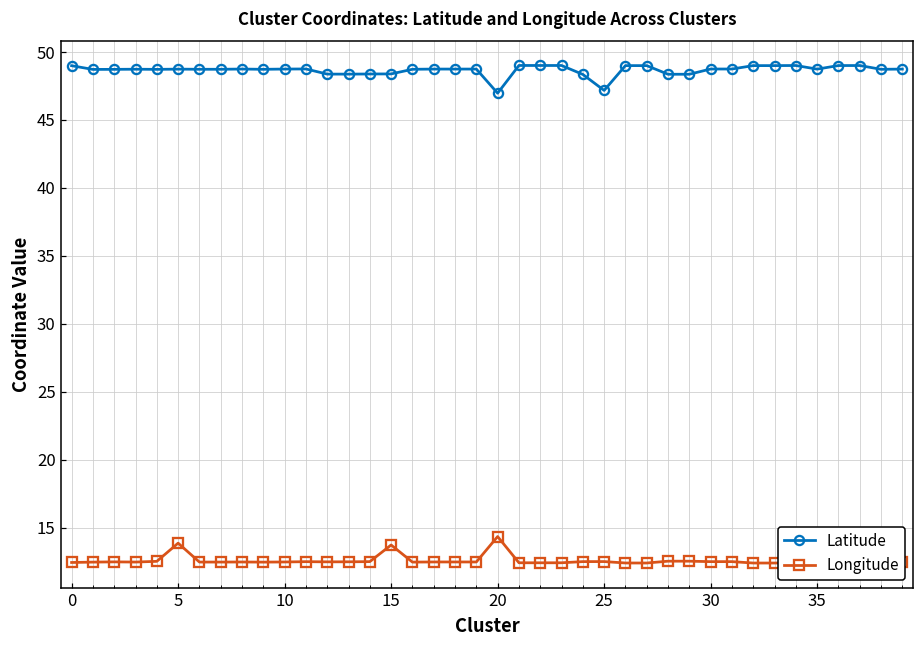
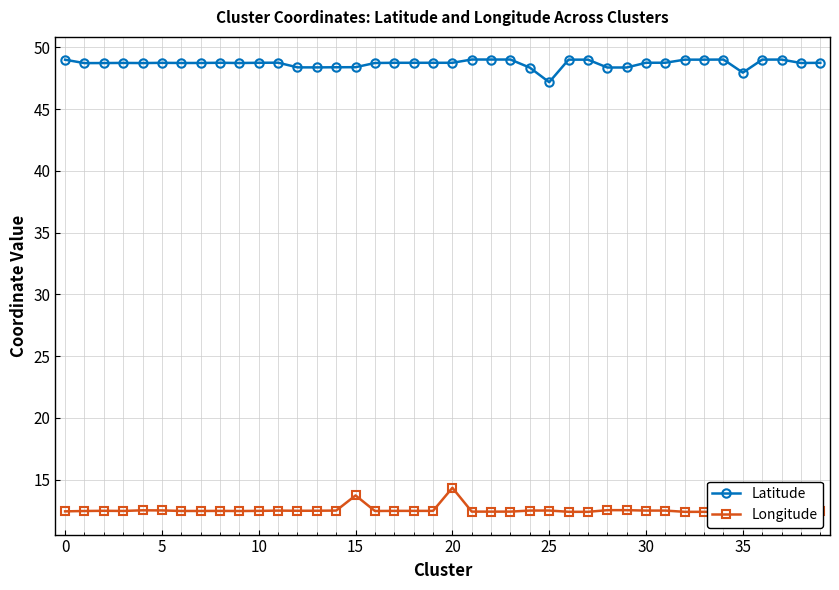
  {
    "Latitude": {
      "0": 49.0,
      "5": 48.7,
      "10": 48.7,
      "15": 48.4,
-     "20": 47.0,
+     "20": 48.7,
      "25": 47.2,
      "30": 48.7,
-     "35": 48.7
+     "35": 47.9
    },
    "Longitude": {
      "0": 12.4,
-     "5": 13.9,
+     "5": 12.5,
      "10": 12.5,
      "15": 13.7,
      "20": 14.3,
      "25": 12.5,
      "30": 12.5
    }
  }
